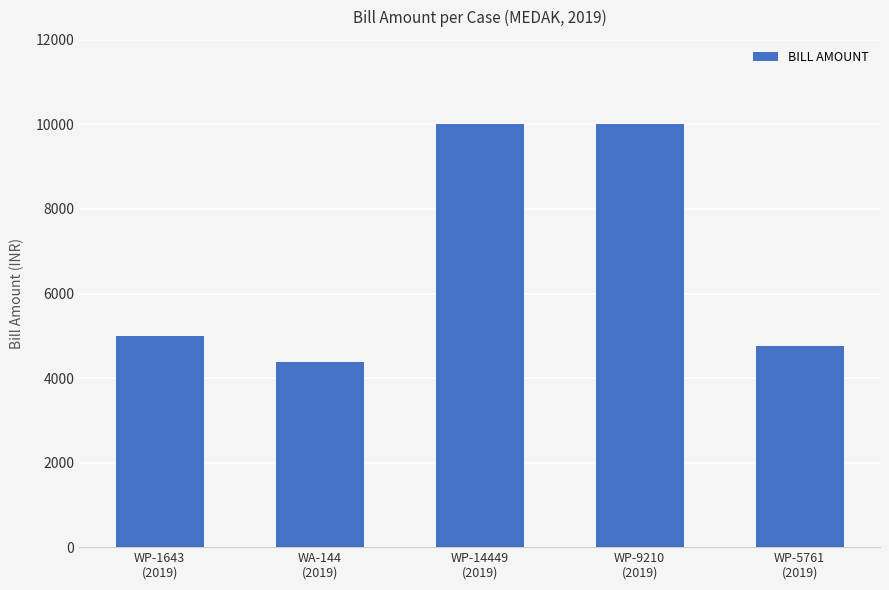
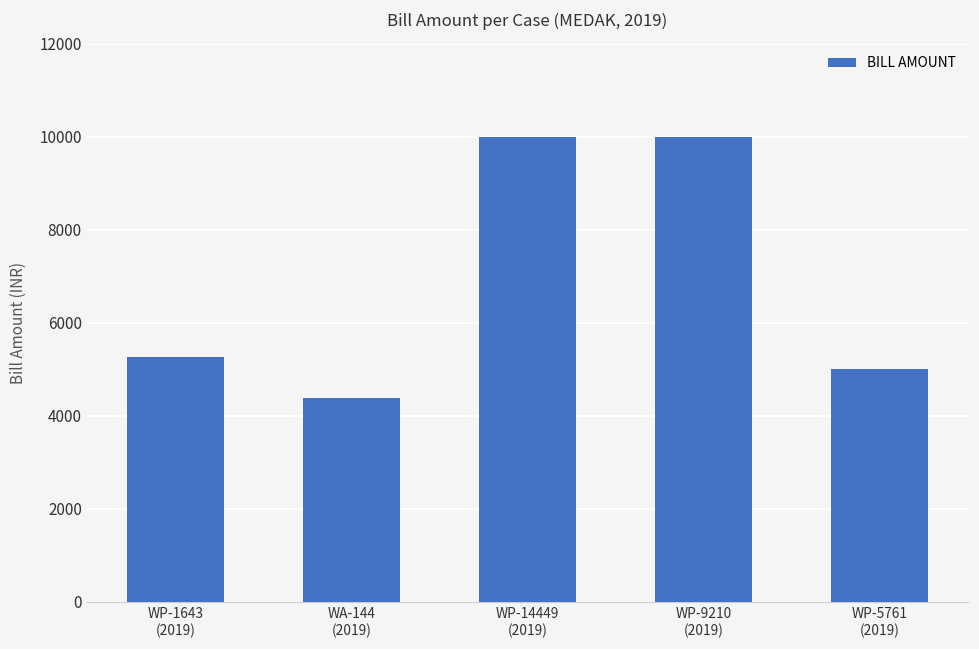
  {
-   "WP-1643 (2019)": 5000,
+   "WP-1643 (2019)": 5300,
    "WA-144 (2019)": 4400,
    "WP-14449 (2019)": 10000,
    "WP-9210 (2019)": 10000,
-   "WP-5761 (2019)": 4800
+   "WP-5761 (2019)": 5000
  }
